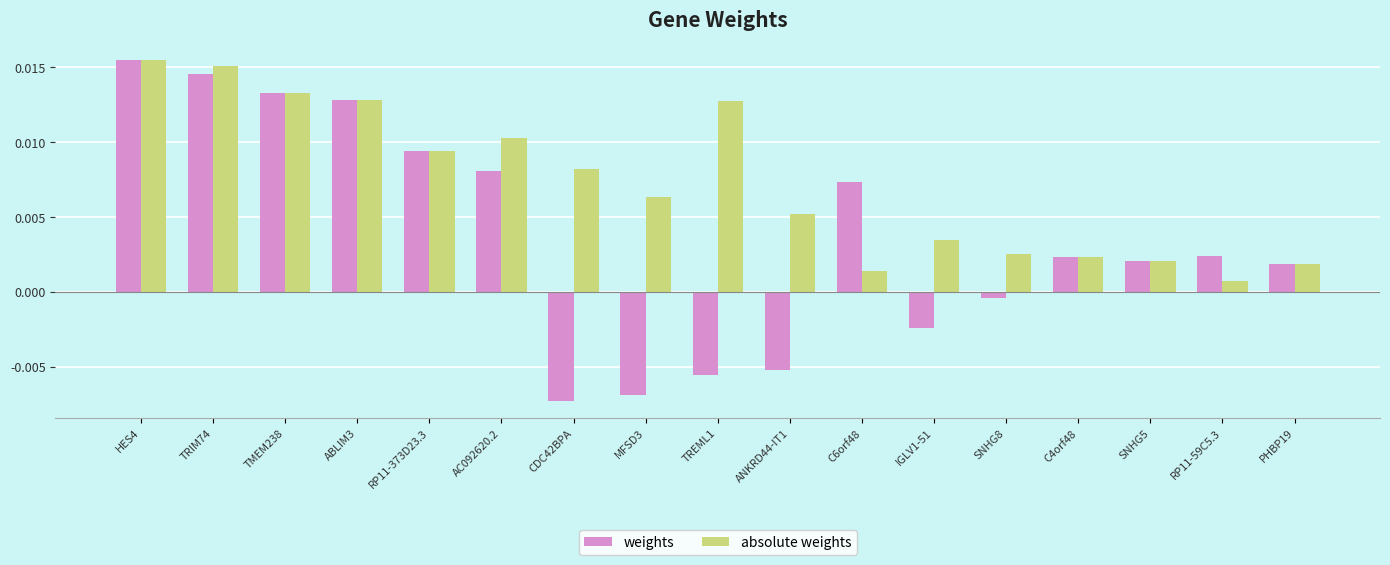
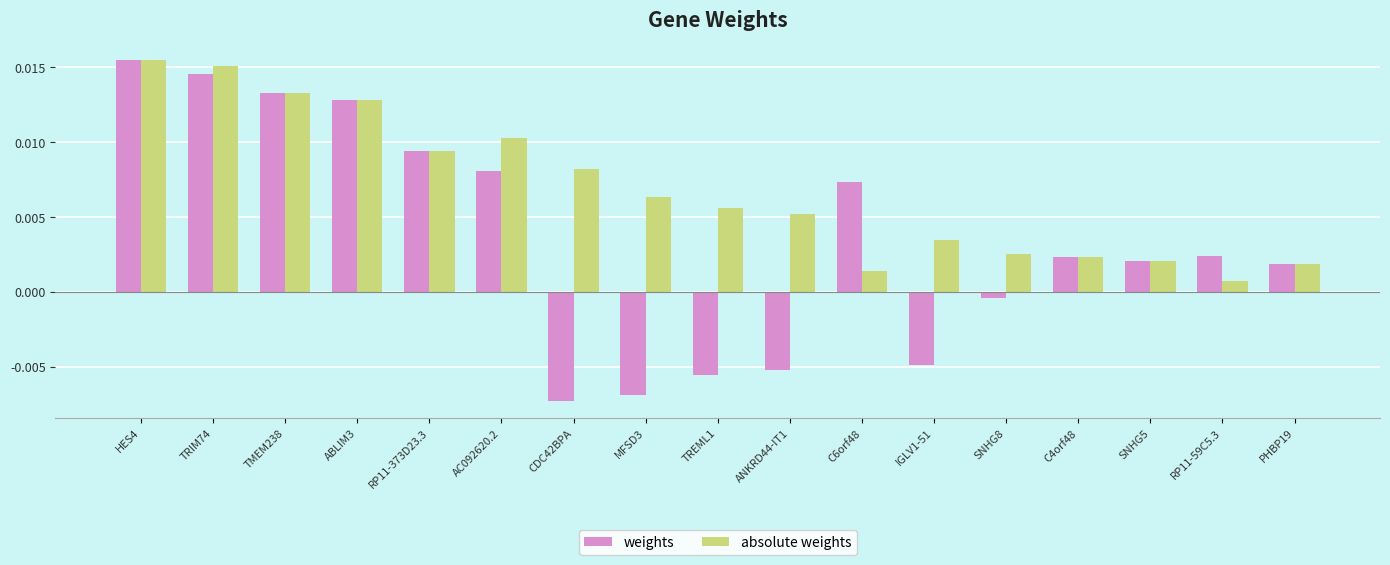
  {
    "weights": {
      "HES4": 0.0155,
      "TRIM74": 0.0146,
      "TMEM238": 0.0133,
      "ABLIM3": 0.0128,
      "RP11-373D23.3": 0.0094,
      "AC092620.2": 0.0081,
      "CDC42BPA": -0.0073,
      "MFSD3": -0.0069,
      "TREML1": -0.0056,
      "ANKRD44-IT1": -0.0052,
      "C6orf48": 0.0073,
-     "IGLV1-51": -0.0024,
+     "IGLV1-51": -0.0049,
      "SNHG8": -0.0004,
      "C4orf48": 0.0023,
      "SNHG5": 0.0020,
      "RP11-59C5.3": 0.0024,
      "PHBP19": 0.0018
    },
    "absolute weights": {
      "HES4": 0.0155,
      "TRIM74": 0.0151,
      "TMEM238": 0.0133,
      "ABLIM3": 0.0128,
      "RP11-373D23.3": 0.0094,
      "AC092620.2": 0.0103,
      "CDC42BPA": 0.0082,
      "MFSD3": 0.0063,
-     "TREML1": 0.0128,
+     "TREML1": 0.0056,
      "ANKRD44-IT1": 0.0052,
      "C6orf48": 0.0014,
      "IGLV1-51": 0.0035,
      "SNHG8": 0.0025,
      "C4orf48": 0.0023,
      "SNHG5": 0.0020,
      "RP11-59C5.3": 0.0007,
      "PHBP19": 0.0018
    }
  }
